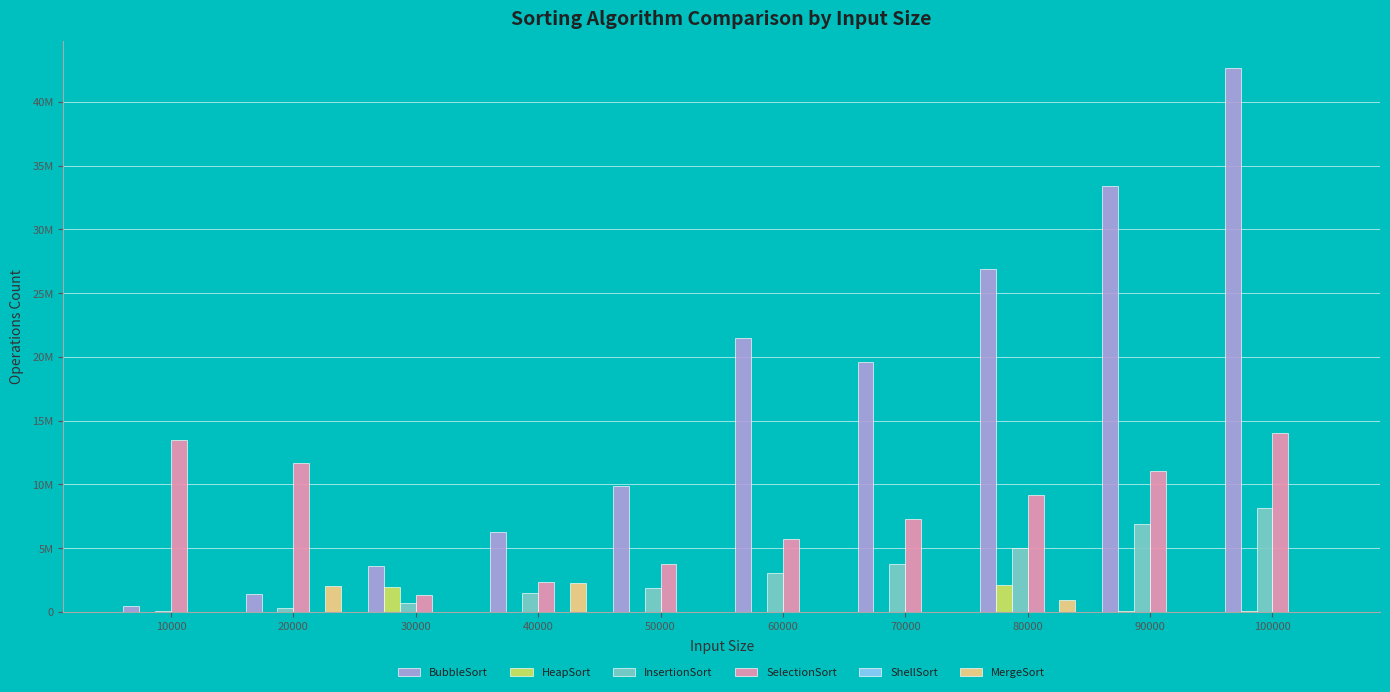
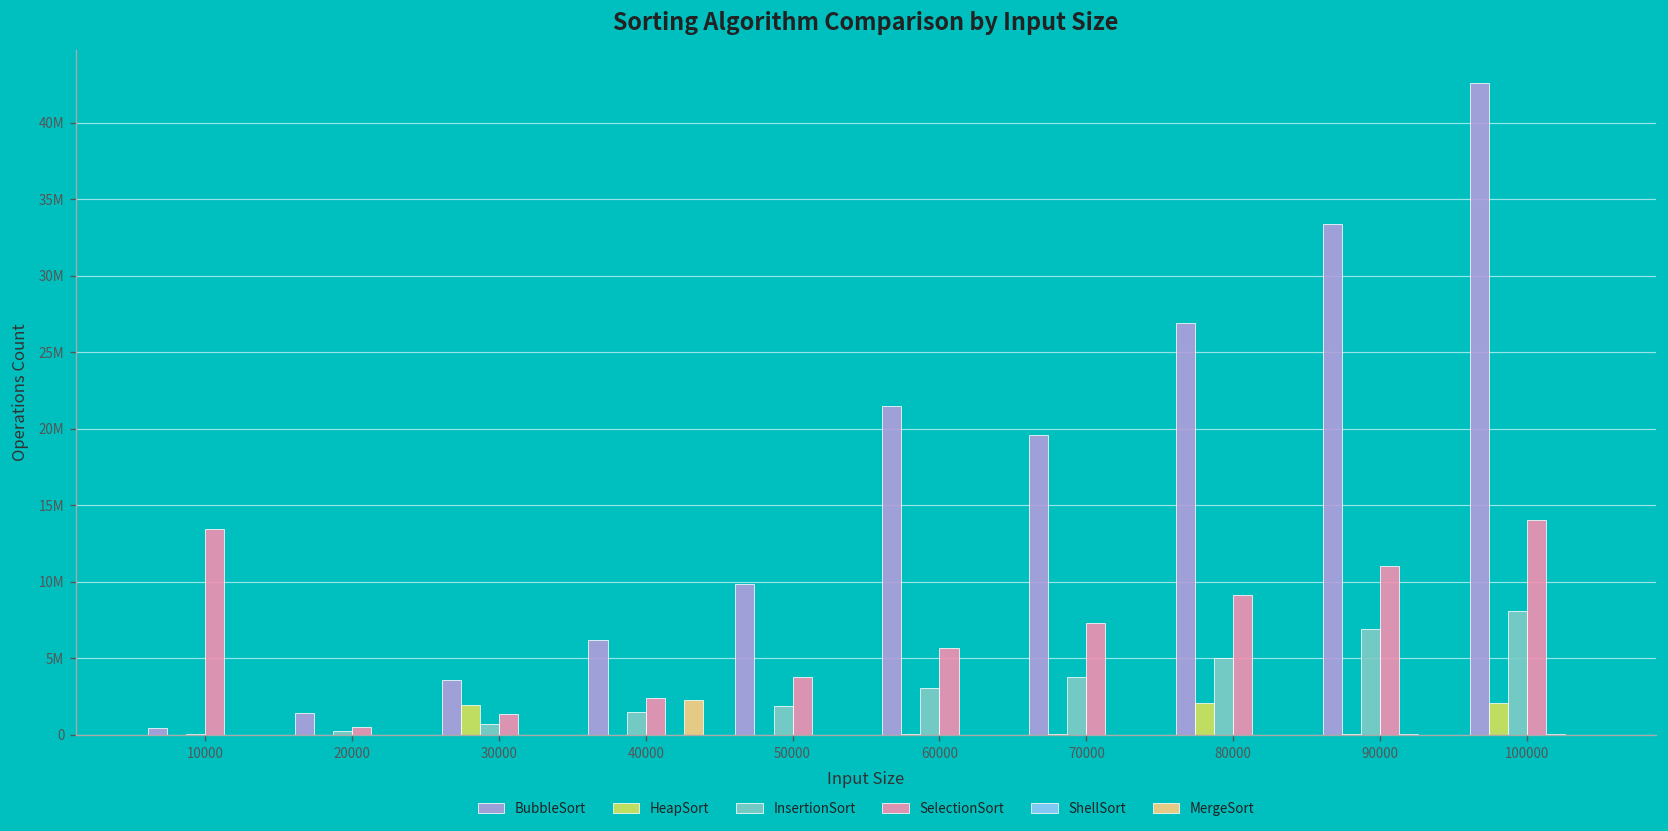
  {
    "BubbleSort": {
      "10000": 400000,
      "20000": 1400000,
      "30000": 3600000,
      "40000": 6200000,
      "50000": 9900000,
      "60000": 21500000,
      "70000": 19600000,
      "80000": 26900000,
      "90000": 33400000,
      "100000": 42600000
    },
    "HeapSort": {
      "30000": 2000000,
      "80000": 2100000,
-     "100000": 0
+     "100000": 2100000
    },
    "SelectionSort": {
      "10000": 13500000,
-     "20000": 11700000,
+     "20000": 500000,
      "30000": 1300000,
      "40000": 2400000,
      "50000": 3800000,
      "60000": 5700000,
      "70000": 7300000,
      "80000": 9200000,
      "90000": 11000000,
      "100000": 14000000
    },
    "MergeSort": {
-     "20000": 2000000,
+     "20000": 0,
      "40000": 2300000,
-     "80000": 900000
+     "80000": 0
    }
  }
